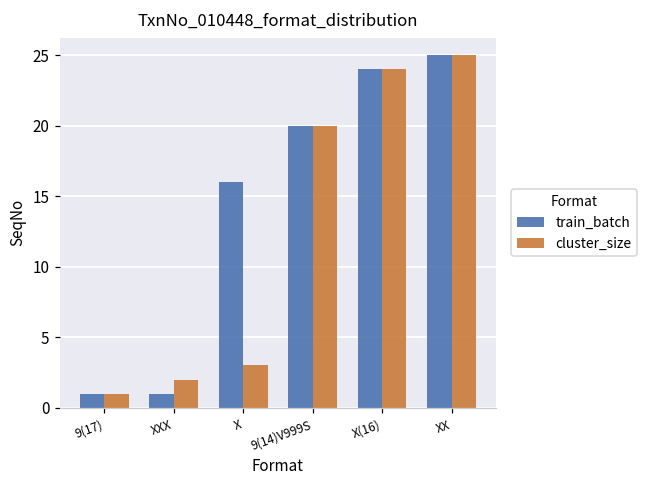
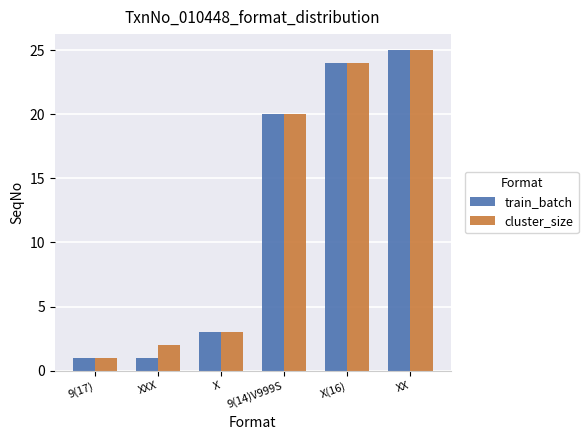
  {
    "train_batch": {
      "9(17)": 1,
      "XXX": 1,
-     "X": 16,
+     "X": 3,
      "9(14)V999S": 20,
      "X(16)": 24,
      "XX": 25
    },
    "cluster_size": {
      "9(17)": 1,
      "XXX": 2,
      "X": 3,
      "9(14)V999S": 20,
      "X(16)": 24,
      "XX": 25
    }
  }
